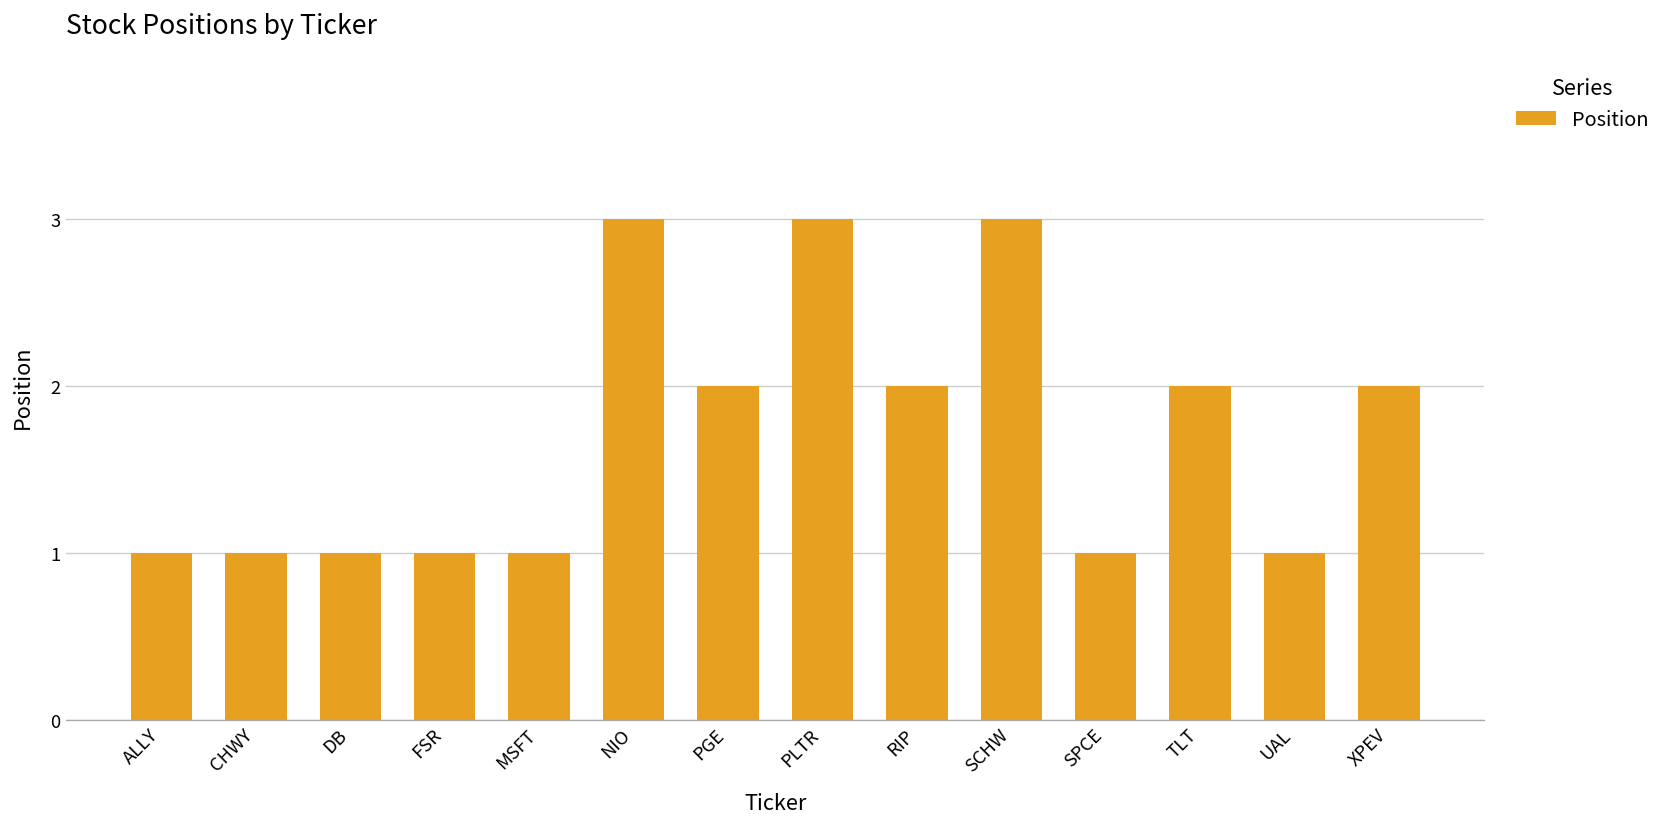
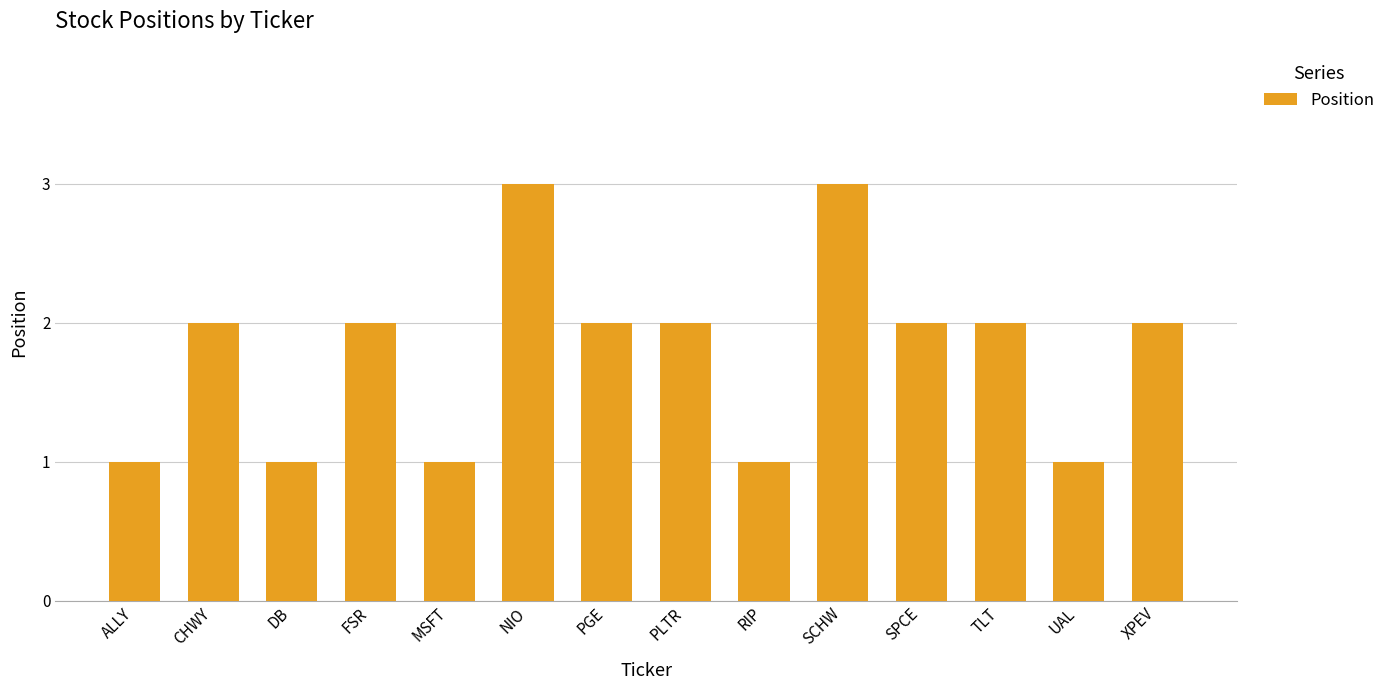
  {
    "ALLY": 1,
-   "CHWY": 1,
+   "CHWY": 2,
    "DB": 1,
-   "FSR": 1,
+   "FSR": 2,
    "MSFT": 1,
    "NIO": 3,
    "PGE": 2,
-   "PLTR": 3,
-   "RIP": 2,
+   "PLTR": 2,
+   "RIP": 1,
    "SCHW": 3,
-   "SPCE": 1,
+   "SPCE": 2,
    "TLT": 2,
    "UAL": 1,
    "XPEV": 2
  }
